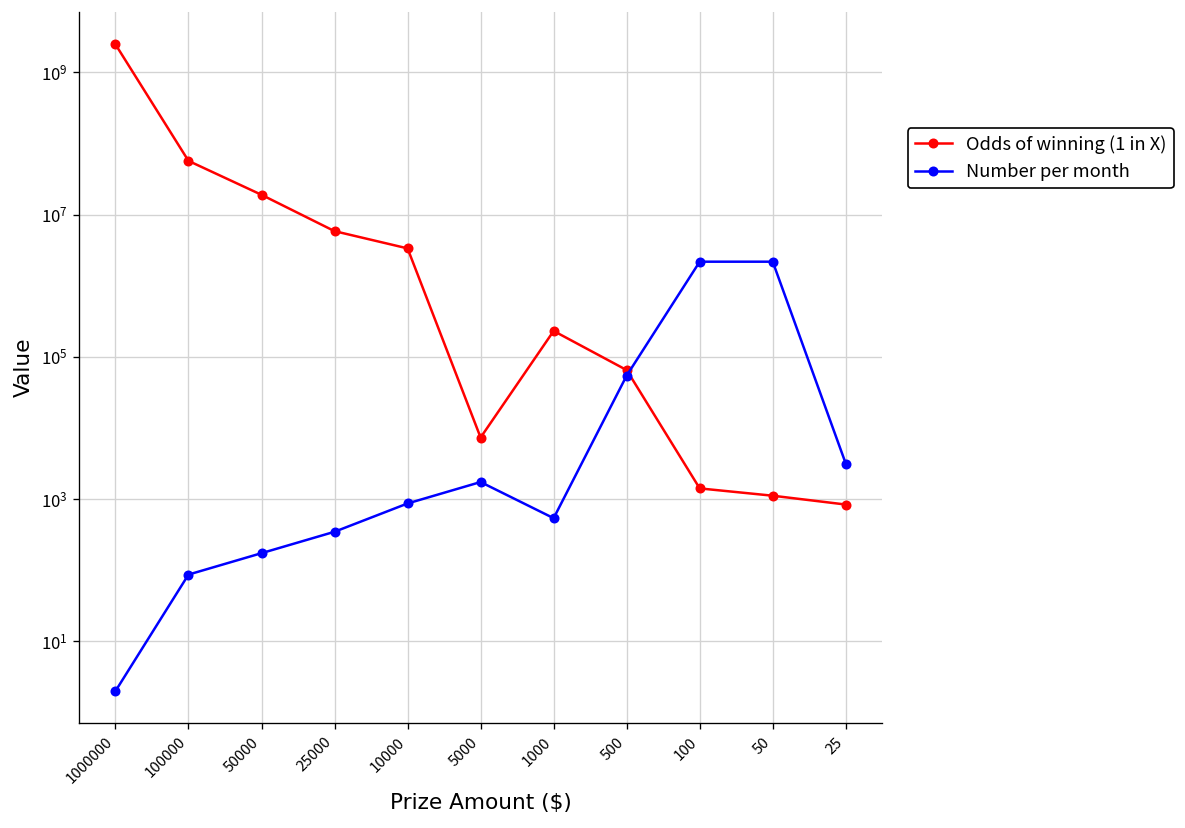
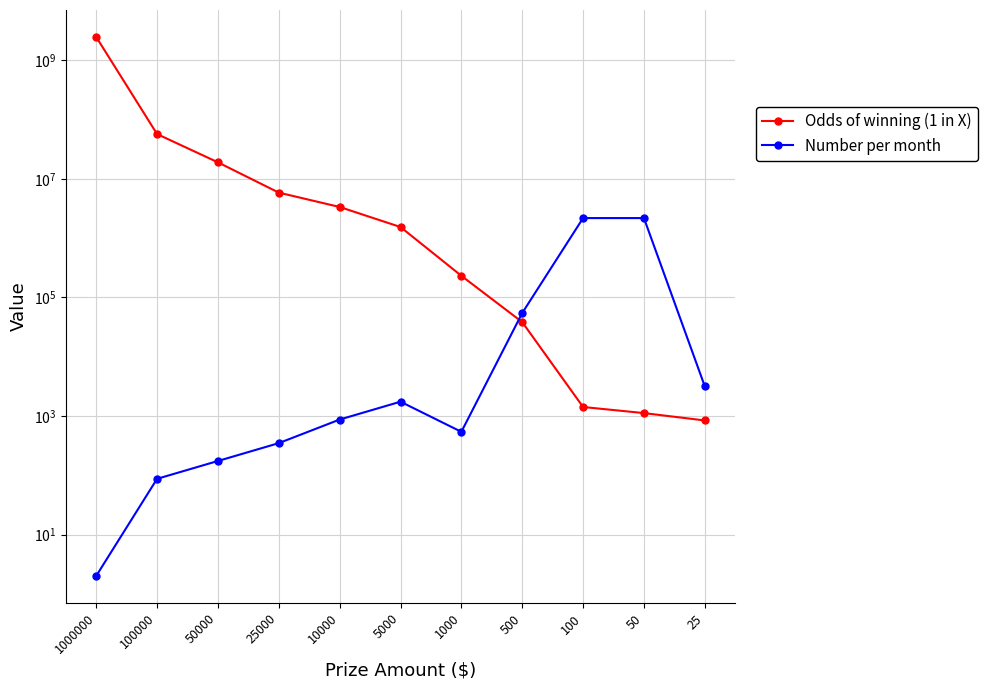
  {
    "Odds of winning (1 in X)": {
      "1000000": 2500000000,
      "100000": 60000000,
      "50000": 19000000,
      "25000": 6000000,
      "10000": 3000000,
-     "5000": 7000,
+     "5000": 1500000,
      "1000": 230000,
-     "500": 70000,
+     "500": 40000,
      "100": 1400,
      "50": 1100,
      "25": 800
    },
    "Number per month": {
      "1000000": 2,
      "100000": 90,
      "50000": 170,
      "25000": 300,
      "10000": 900,
      "5000": 1700,
      "1000": 500,
      "500": 50000,
      "100": 2200000,
      "50": 2200000,
      "25": 3000
    }
  }
